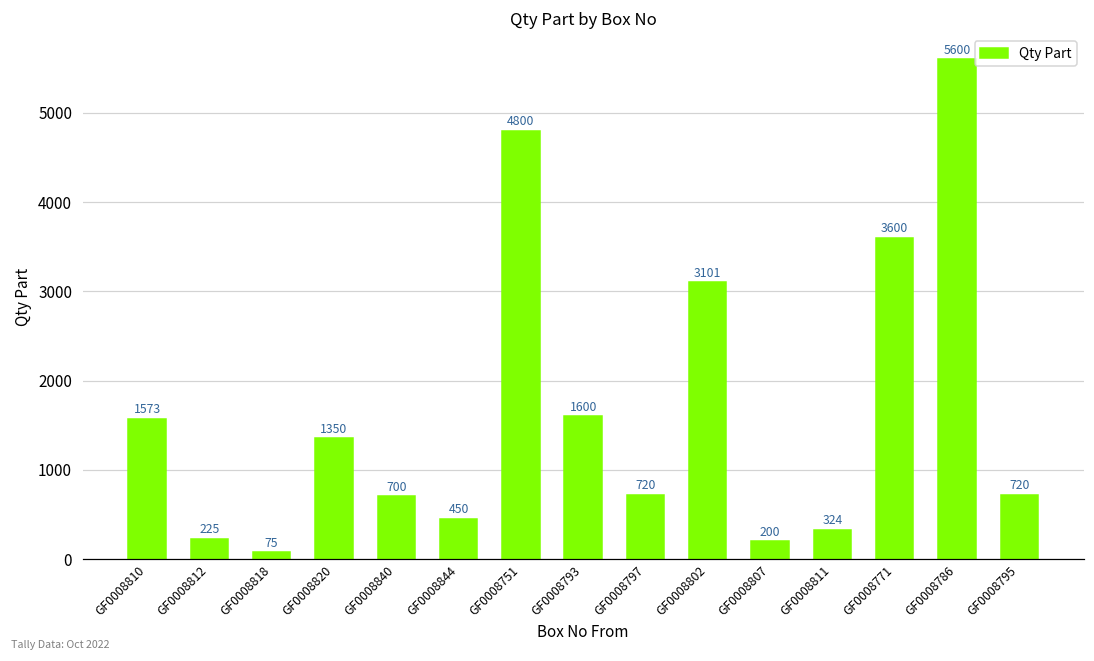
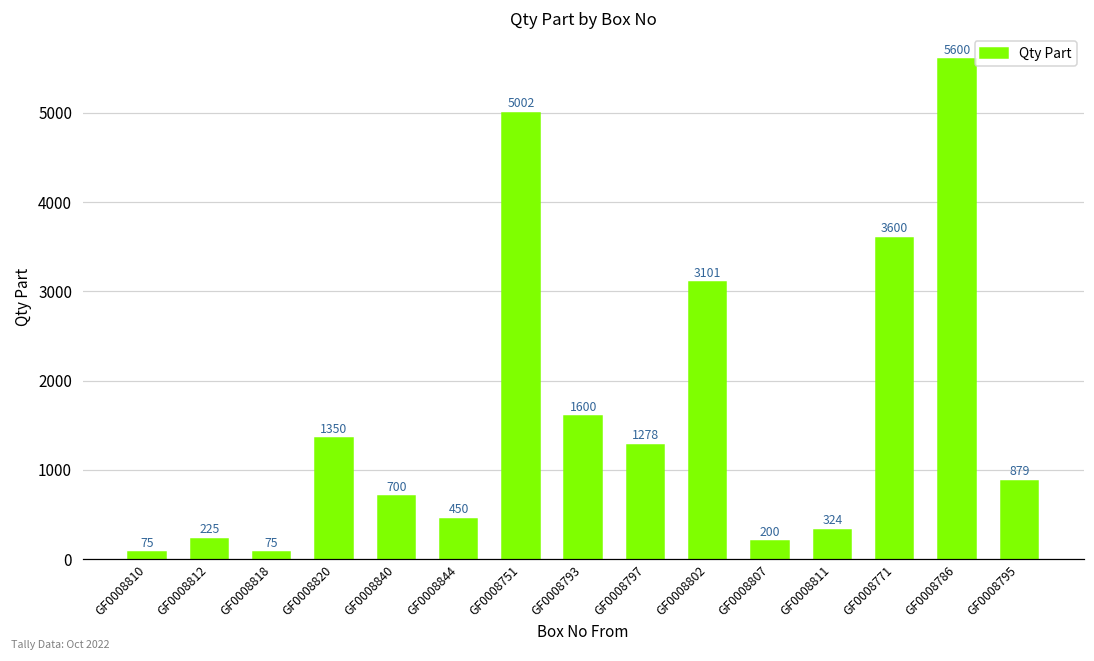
  {
-   "GF0008810": 1573,
+   "GF0008810": 75,
    "GF0008812": 225,
    "GF0008818": 75,
    "GF0008820": 1350,
    "GF0008840": 700,
    "GF0008844": 450,
-   "GF0008751": 4800,
+   "GF0008751": 5002,
    "GF0008793": 1600,
-   "GF0008797": 720,
+   "GF0008797": 1278,
    "GF0008802": 3101,
    "GF0008807": 200,
    "GF0008811": 324,
    "GF0008771": 3600,
    "GF0008786": 5600,
-   "GF0008795": 720
+   "GF0008795": 879
  }
